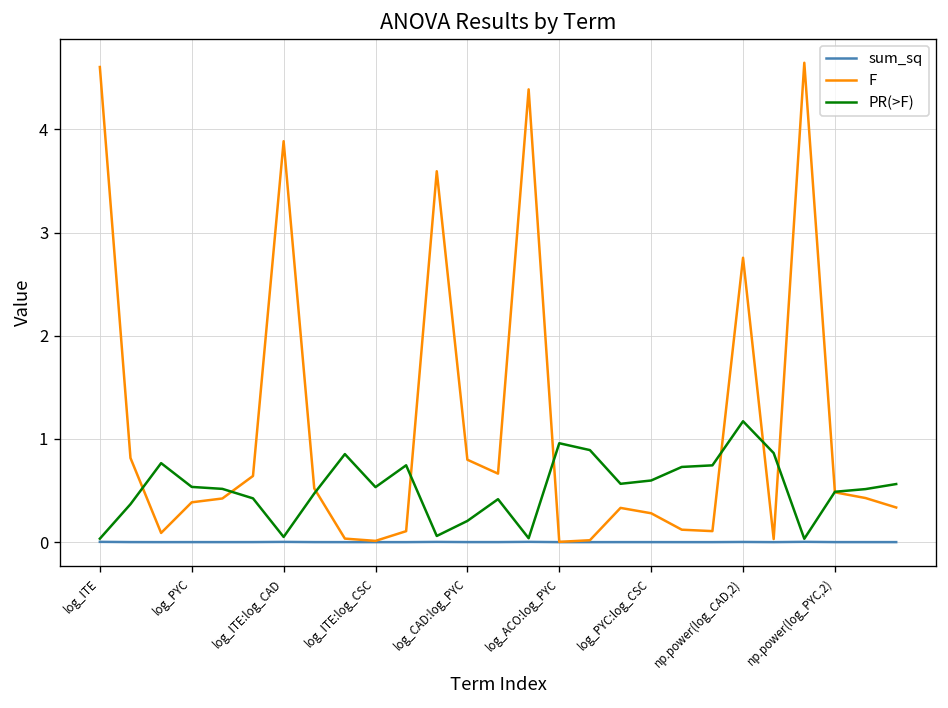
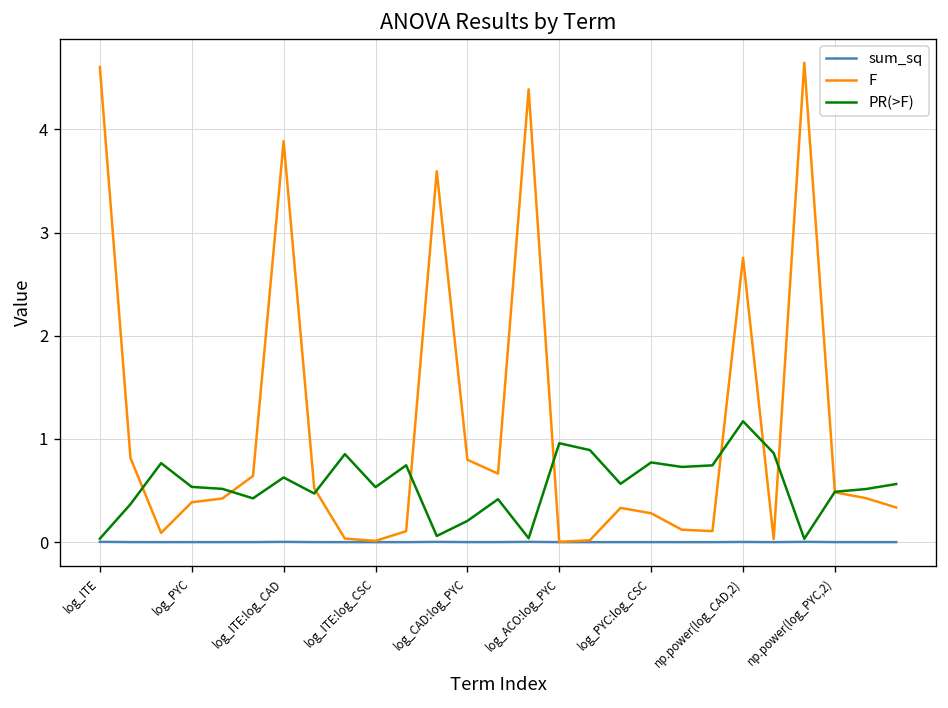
  {
    "sum_sq": {
      "log_ITE": 0.0,
      "log_PYC": 0.0,
      "log_ITE:log_CAD": 0.0,
      "log_CAD:log_PYC": 0.0,
      "log_PYC:log_CSC": 0.0,
      "np.power(log_CAD,2)": 0.0,
      "np.power(log_PYC,2)": 0.0
    },
    "F": {
      "log_ITE": 4.6,
      "log_PYC": 0.4,
      "log_ITE:log_CAD": 3.9,
      "log_CAD:log_PYC": 0.8,
      "log_PYC:log_CSC": 0.3,
      "np.power(log_CAD,2)": 2.8
    },
    "PR(>F)": {
      "log_ITE": 0.0,
      "log_PYC": 0.5,
-     "log_ITE:log_CAD": 0.1,
+     "log_ITE:log_CAD": 0.6,
      "log_ITE:log_CSC": 0.5,
      "log_CAD:log_PYC": 0.2,
      "log_ACO:log_PYC": 1.0,
-     "log_PYC:log_CSC": 0.6,
+     "log_PYC:log_CSC": 0.8,
      "np.power(log_CAD,2)": 1.2
    }
  }
